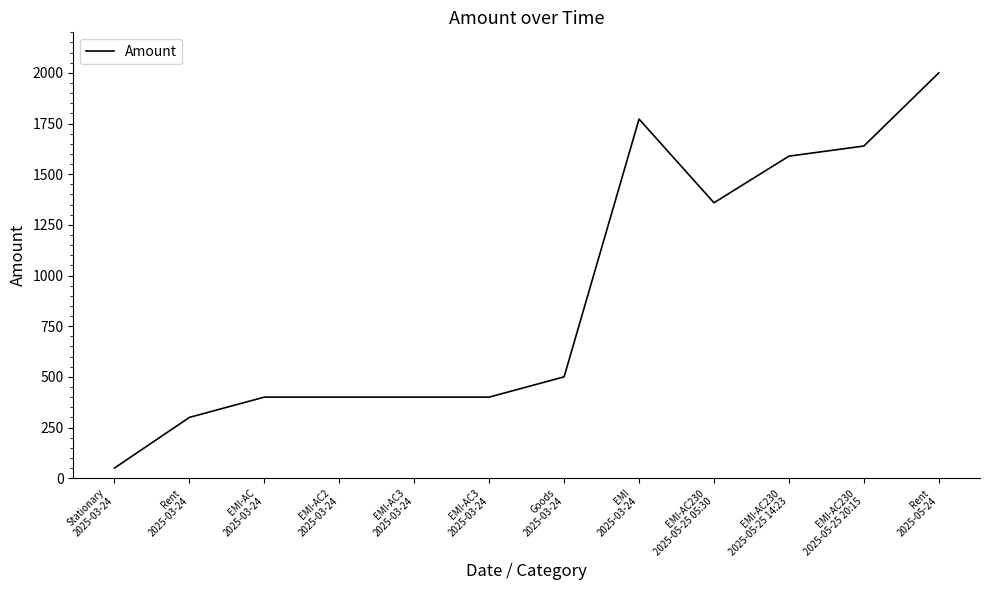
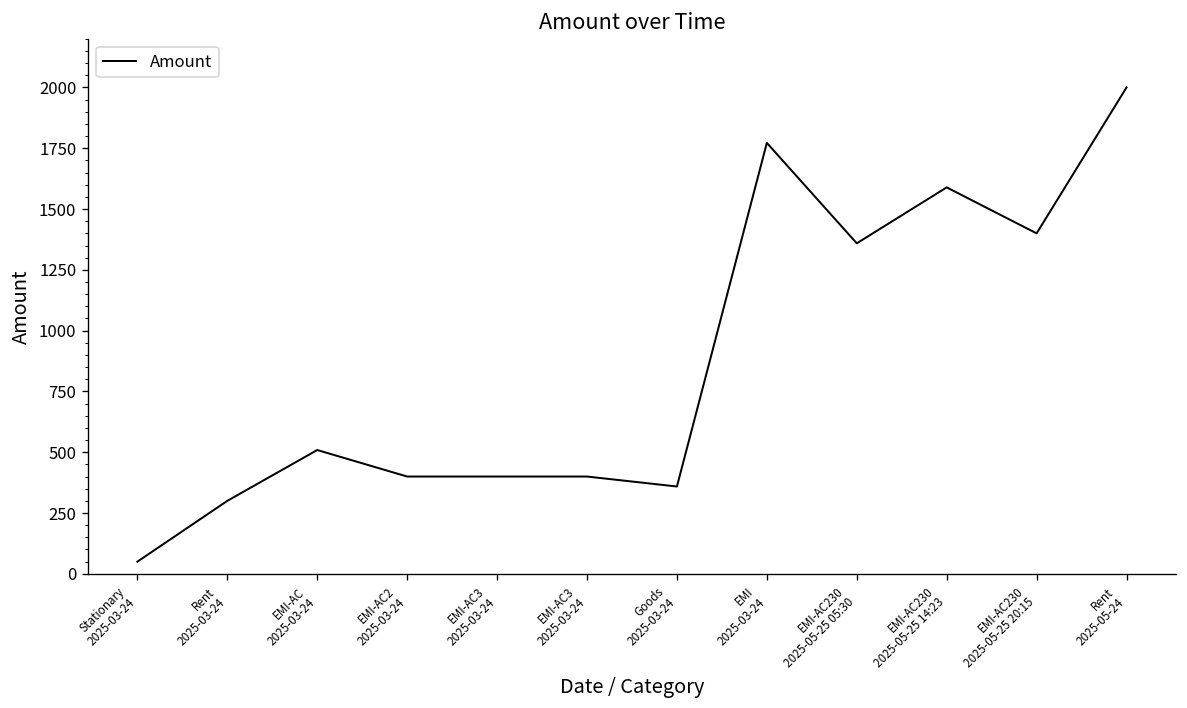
  {
    "Stationary 2025-03-24": 50,
    "Rent 2025-03-24": 300,
-   "EMI-AC 2025-03-24": 400,
+   "EMI-AC 2025-03-24": 510,
    "EMI-AC2 2025-03-24": 400,
-   "Goods 2025-03-24": 500,
+   "Goods 2025-03-24": 360,
    "EMI 2025-03-24": 1770,
    "EMI-AC230 2025-05-25 05:30": 1360,
    "EMI-AC230 2025-05-25 14:23": 1590,
-   "EMI-AC230 2025-05-25 20:15": 1640,
+   "EMI-AC230 2025-05-25 20:15": 1400,
    "Rent 2025-05-24": 2000
  }
